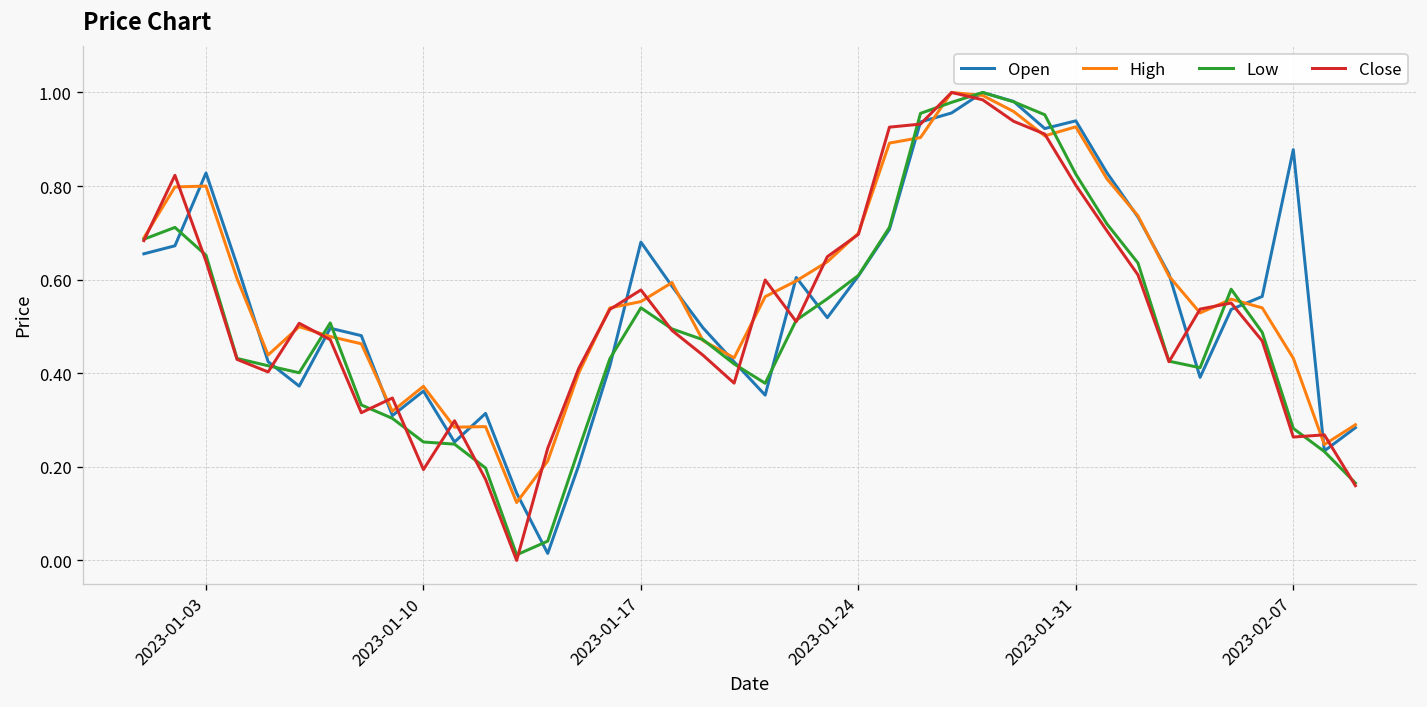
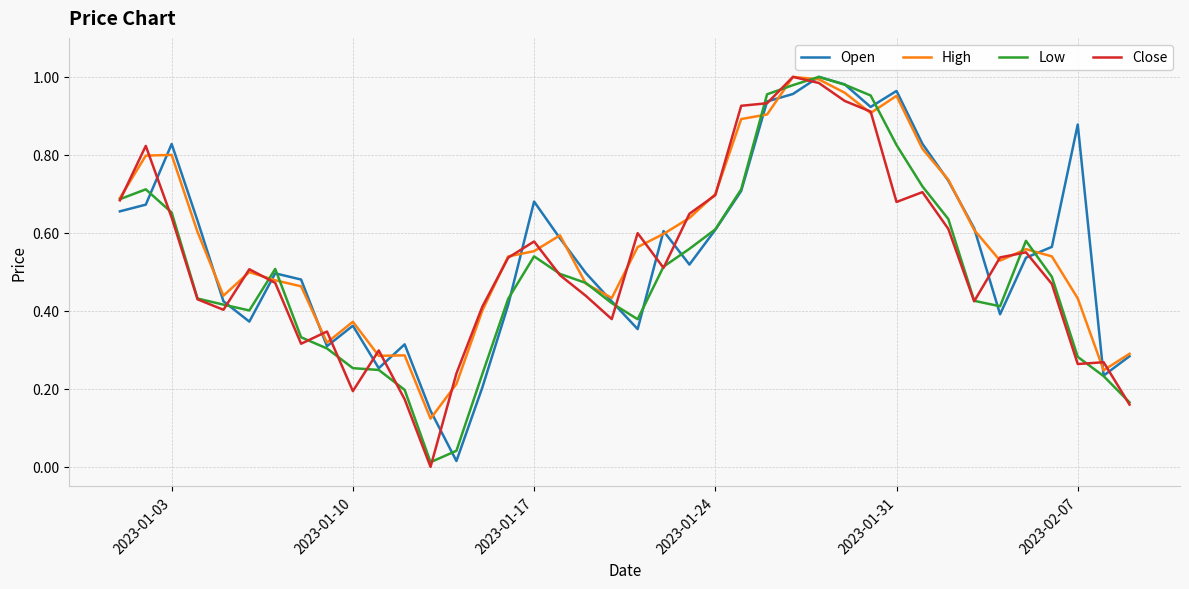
  {
    "Open": {
      "2023-01-03": 0.83,
      "2023-01-10": 0.36,
      "2023-01-17": 0.68,
-     "2023-01-31": 0.94,
+     "2023-01-31": 0.96,
      "2023-02-07": 0.88
    },
    "High": {
      "2023-01-03": 0.80,
      "2023-01-10": 0.37,
      "2023-01-17": 0.55,
-     "2023-01-31": 0.93,
+     "2023-01-31": 0.95,
      "2023-02-07": 0.43
    },
    "Low": {
      "2023-01-03": 0.65,
      "2023-01-10": 0.25,
      "2023-01-17": 0.54,
      "2023-01-31": 0.83,
      "2023-02-07": 0.28
    },
    "Close": {
      "2023-01-03": 0.64,
      "2023-01-10": 0.19,
      "2023-01-17": 0.58,
-     "2023-01-31": 0.80,
+     "2023-01-31": 0.68,
      "2023-02-07": 0.26
    }
  }
